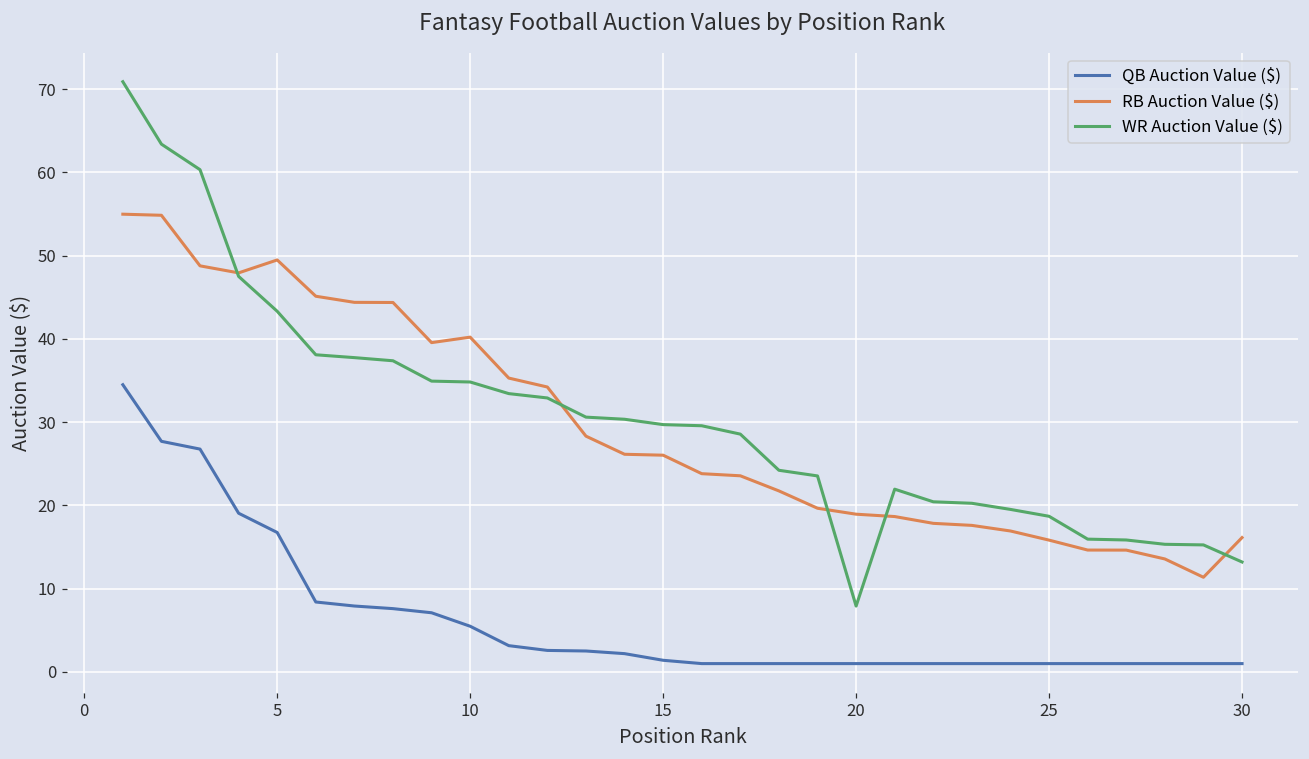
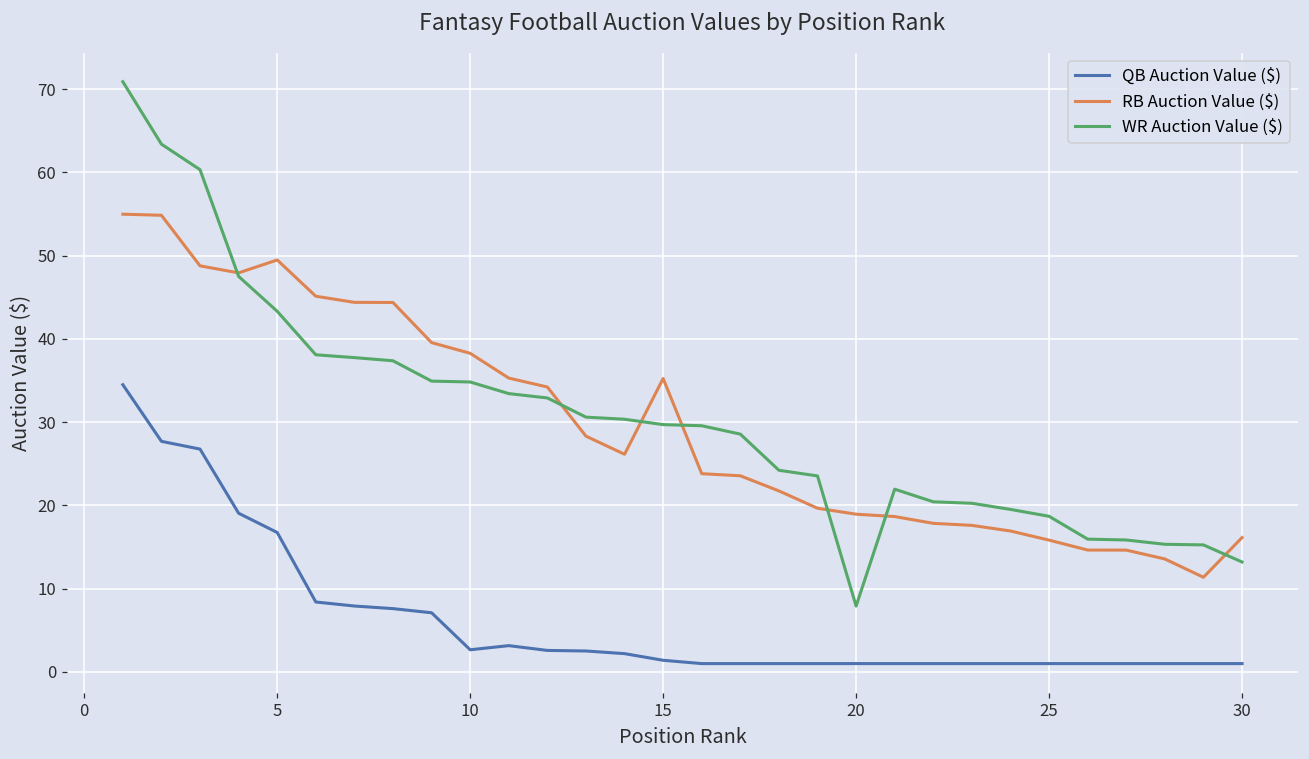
  {
    "QB Auction Value ($)": {
      "5": 17,
-     "10": 5,
+     "10": 3,
      "15": 1,
      "20": 1,
      "25": 1,
      "30": 1
    },
    "RB Auction Value ($)": {
      "5": 49,
-     "10": 40,
-     "15": 26,
+     "10": 38,
+     "15": 35,
      "20": 19,
      "25": 16,
      "30": 16
    },
    "WR Auction Value ($)": {
      "5": 43,
      "10": 35,
      "15": 30,
      "20": 8,
      "25": 19,
      "30": 13
    }
  }
